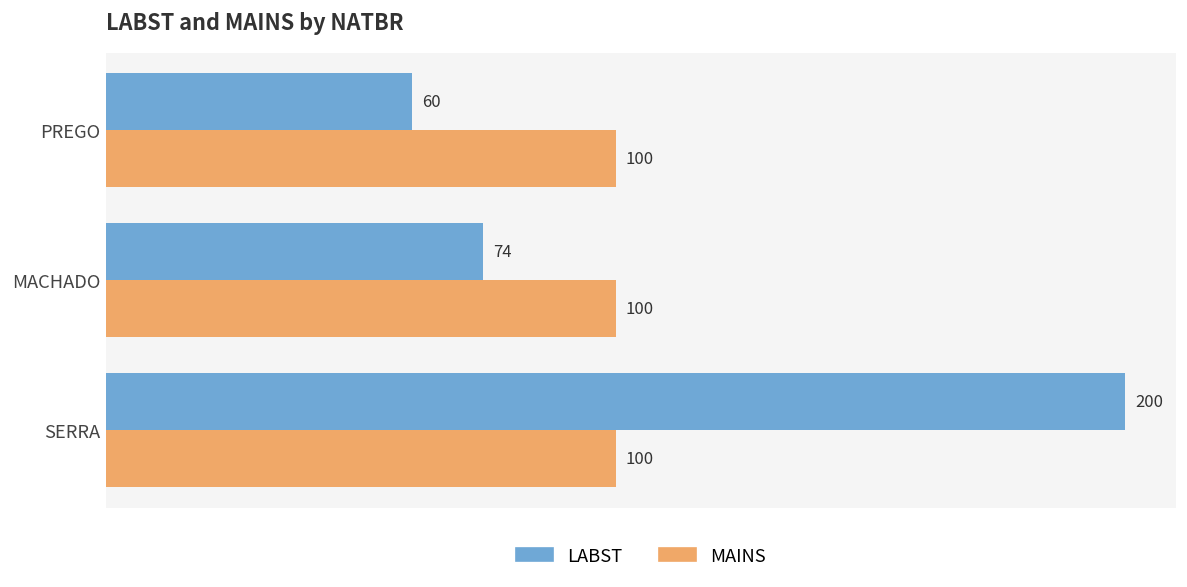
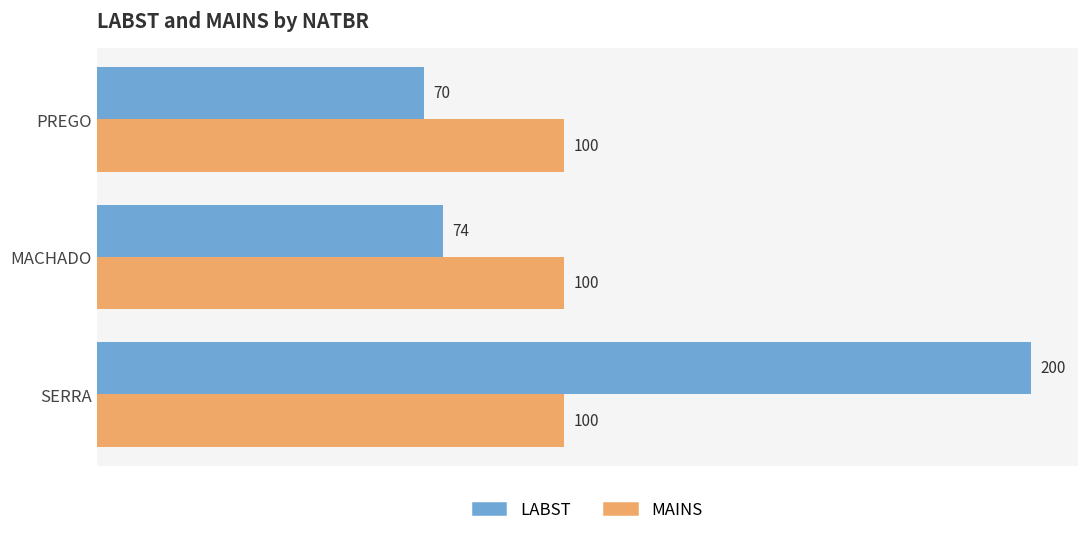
  {
    "LABST": {
-     "PREGO": 60,
+     "PREGO": 70,
      "MACHADO": 74,
      "SERRA": 200
    },
    "MAINS": {
      "PREGO": 100,
      "MACHADO": 100,
      "SERRA": 100
    }
  }
